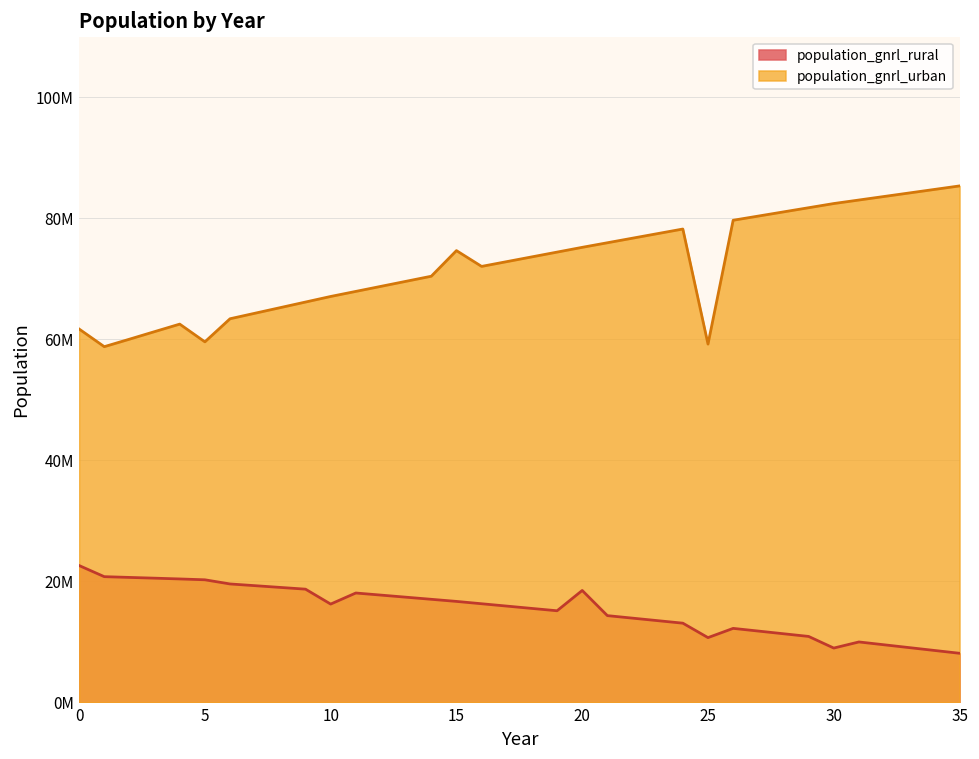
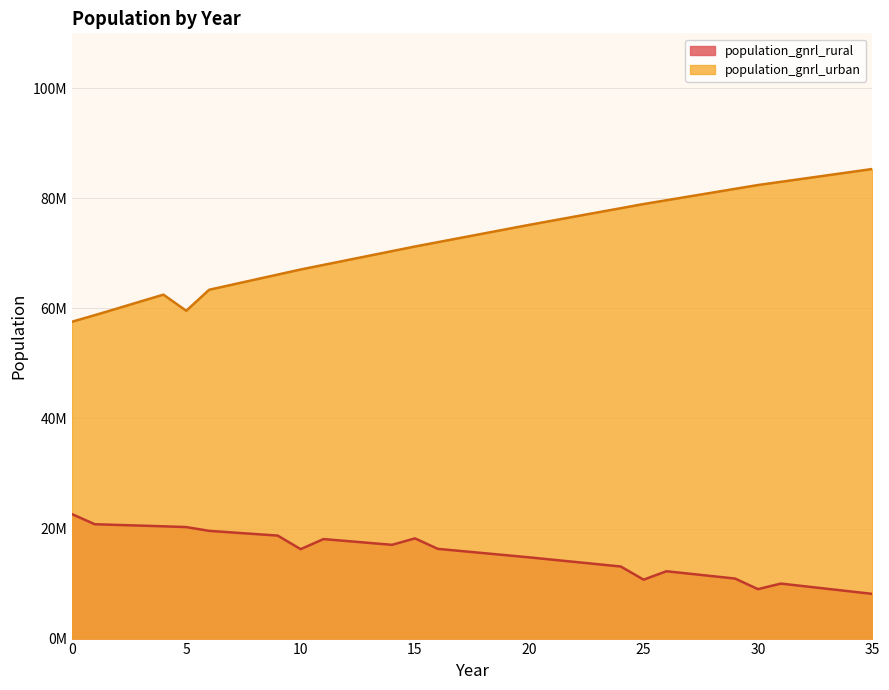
  {
    "population_gnrl_rural": {
      "0": 23000000,
      "5": 20000000,
      "10": 16000000,
-     "15": 17000000,
-     "20": 19000000,
+     "15": 18000000,
+     "20": 15000000,
      "25": 11000000,
      "30": 9000000,
      "35": 8000000
    },
    "population_gnrl_urban": {
-     "0": 62000000,
+     "0": 58000000,
      "5": 60000000,
      "10": 67000000,
-     "15": 75000000,
+     "15": 71000000,
      "20": 75000000,
-     "25": 59000000,
+     "25": 79000000,
      "30": 82000000,
      "35": 85000000
    }
  }
